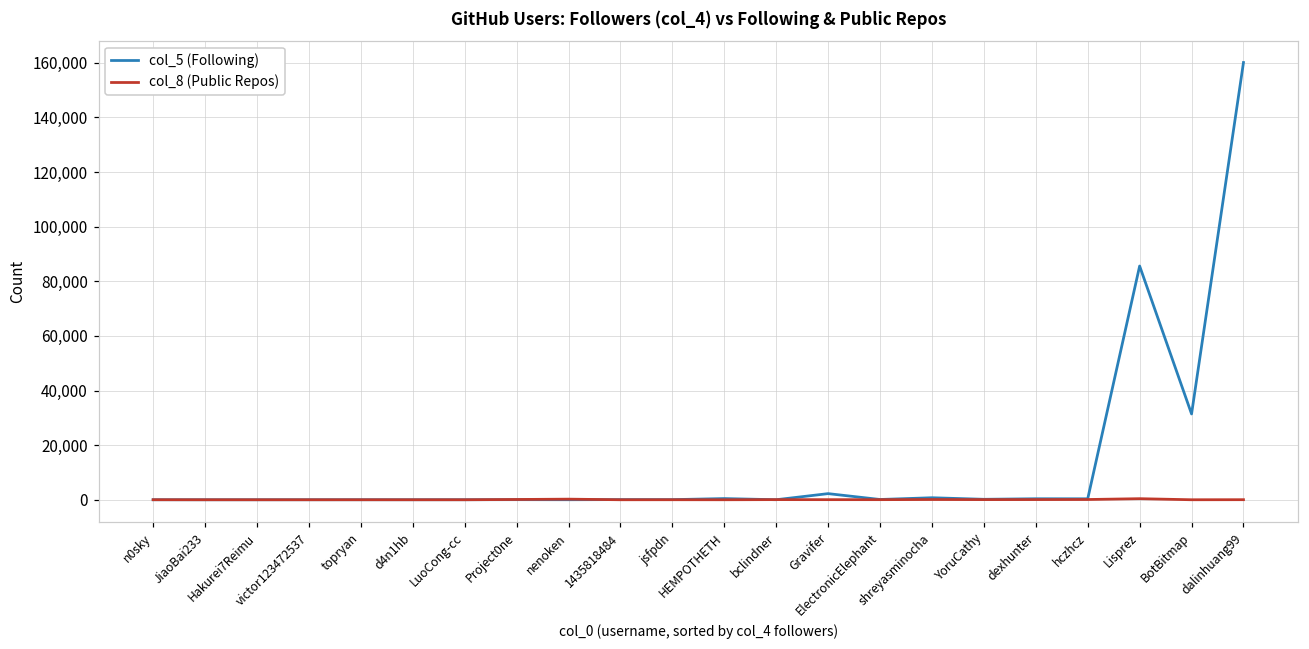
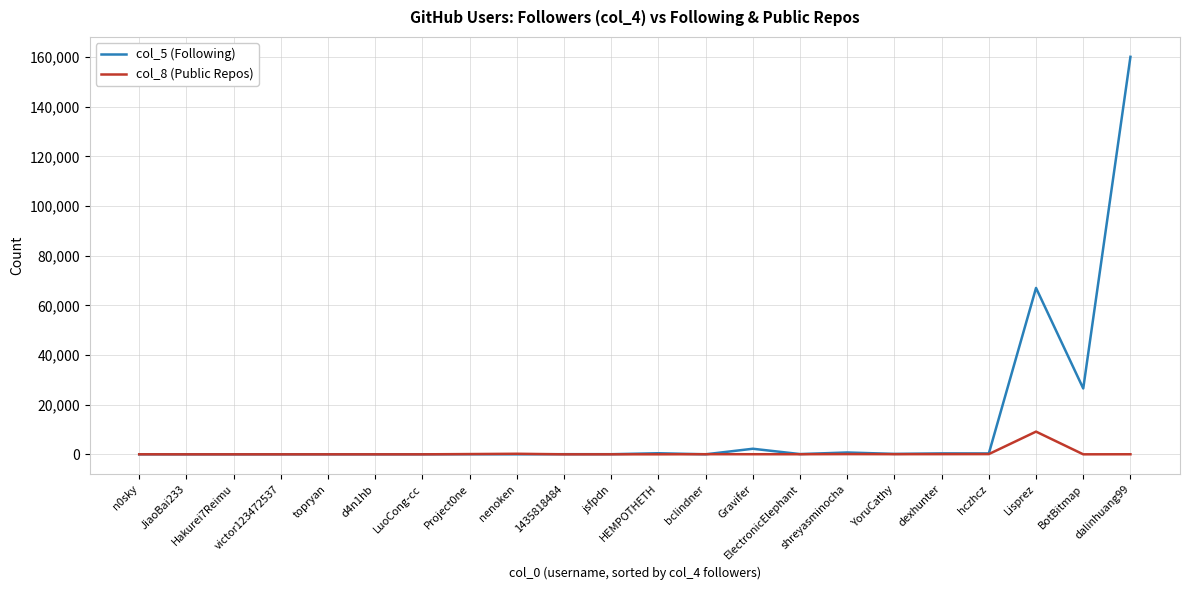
  {
    "col_5 (Following)": {
      "Gravifer": "2,000",
-     "Lisprez": "86,000",
-     "BotBitmap": "31,000",
+     "Lisprez": "67,000",
+     "BotBitmap": "27,000",
      "dalinhuang99": "160,000"
    },
    "col_8 (Public Repos)": {
      "Gravifer": "0",
-     "Lisprez": "0",
+     "Lisprez": "9,000",
      "BotBitmap": "0",
      "dalinhuang99": "0"
    }
  }
